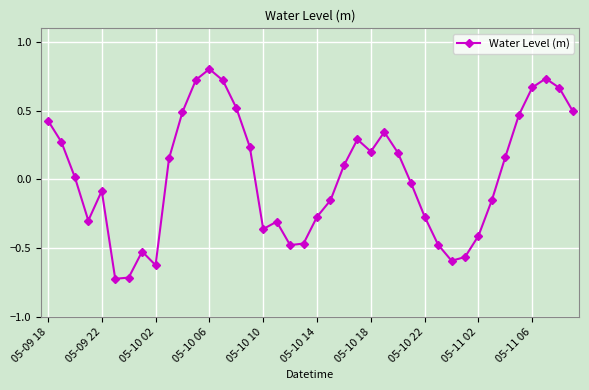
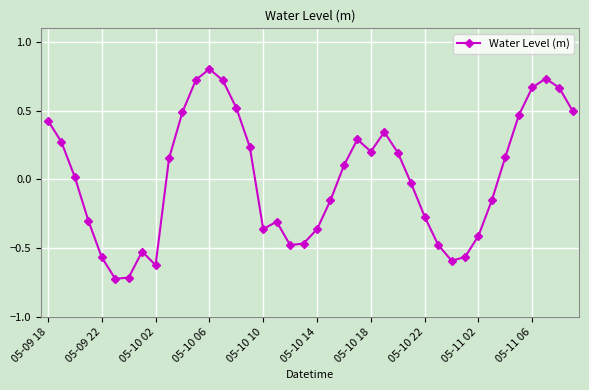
  {
    "05-09 18": 0.43,
-   "05-09 22": -0.08,
+   "05-09 22": -0.57,
    "05-10 02": -0.62,
    "05-10 06": 0.80,
    "05-10 10": -0.36,
-   "05-10 14": -0.27,
+   "05-10 14": -0.36,
    "05-10 18": 0.20,
    "05-10 22": -0.27,
    "05-11 02": -0.41,
    "05-11 06": 0.67
  }
